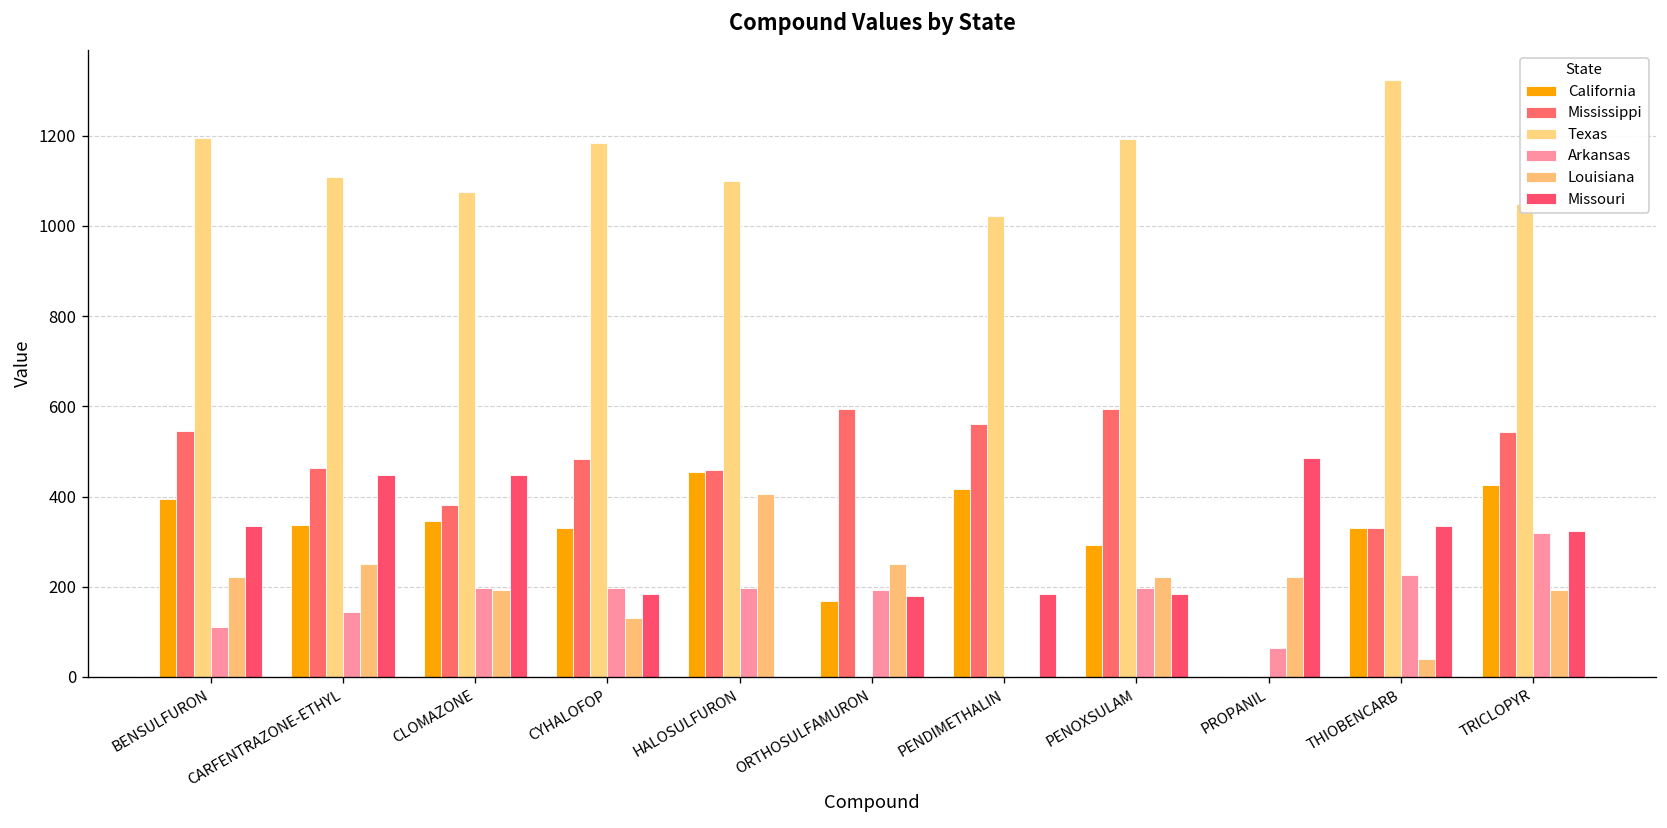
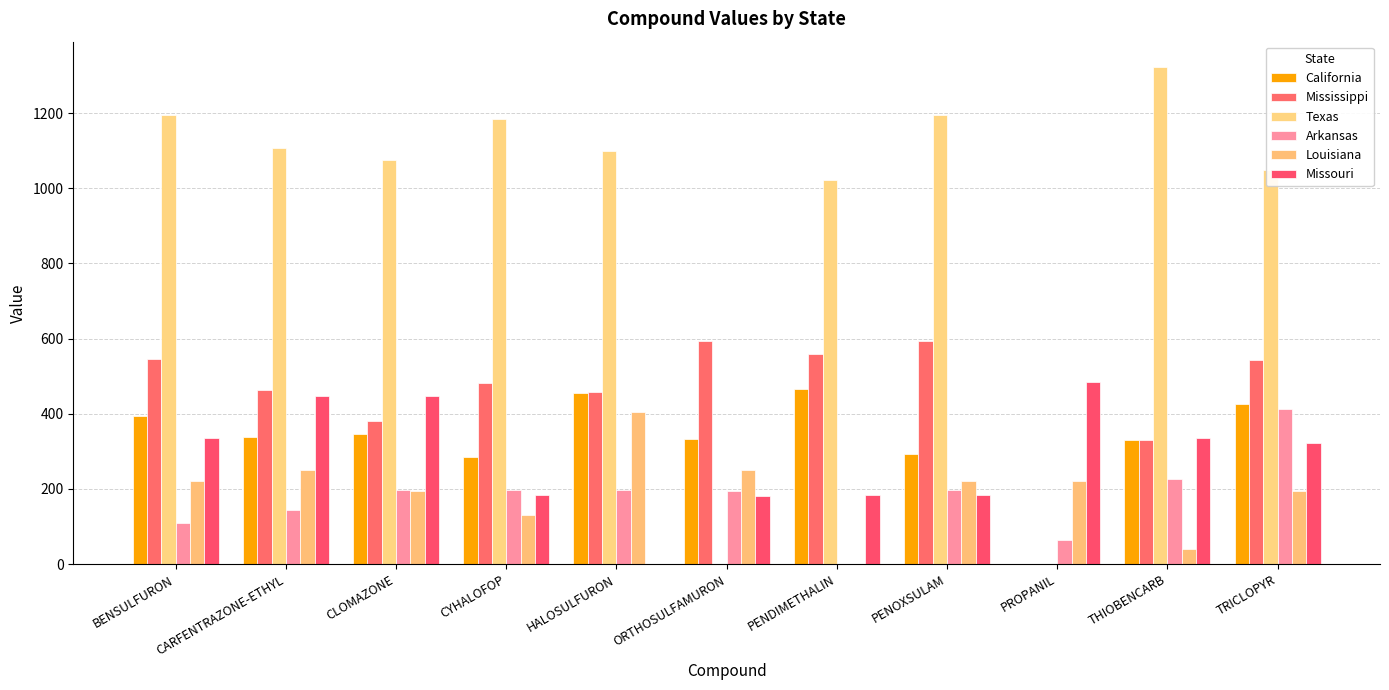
  {
    "California": {
      "BENSULFURON": 390,
      "CARFENTRAZONE-ETHYL": 340,
      "CLOMAZONE": 350,
-     "CYHALOFOP": 330,
+     "CYHALOFOP": 280,
      "HALOSULFURON": 450,
-     "ORTHOSULFAMURON": 170,
-     "PENDIMETHALIN": 420,
+     "ORTHOSULFAMURON": 330,
+     "PENDIMETHALIN": 470,
      "PENOXSULAM": 290,
      "PROPANIL": 0,
      "THIOBENCARB": 330,
      "TRICLOPYR": 420
    },
    "Arkansas": {
      "BENSULFURON": 110,
      "CARFENTRAZONE-ETHYL": 140,
      "CLOMAZONE": 200,
      "CYHALOFOP": 200,
      "HALOSULFURON": 200,
      "ORTHOSULFAMURON": 190,
      "PENDIMETHALIN": 0,
      "PENOXSULAM": 200,
      "PROPANIL": 70,
      "THIOBENCARB": 230,
-     "TRICLOPYR": 320
+     "TRICLOPYR": 410
    }
  }
